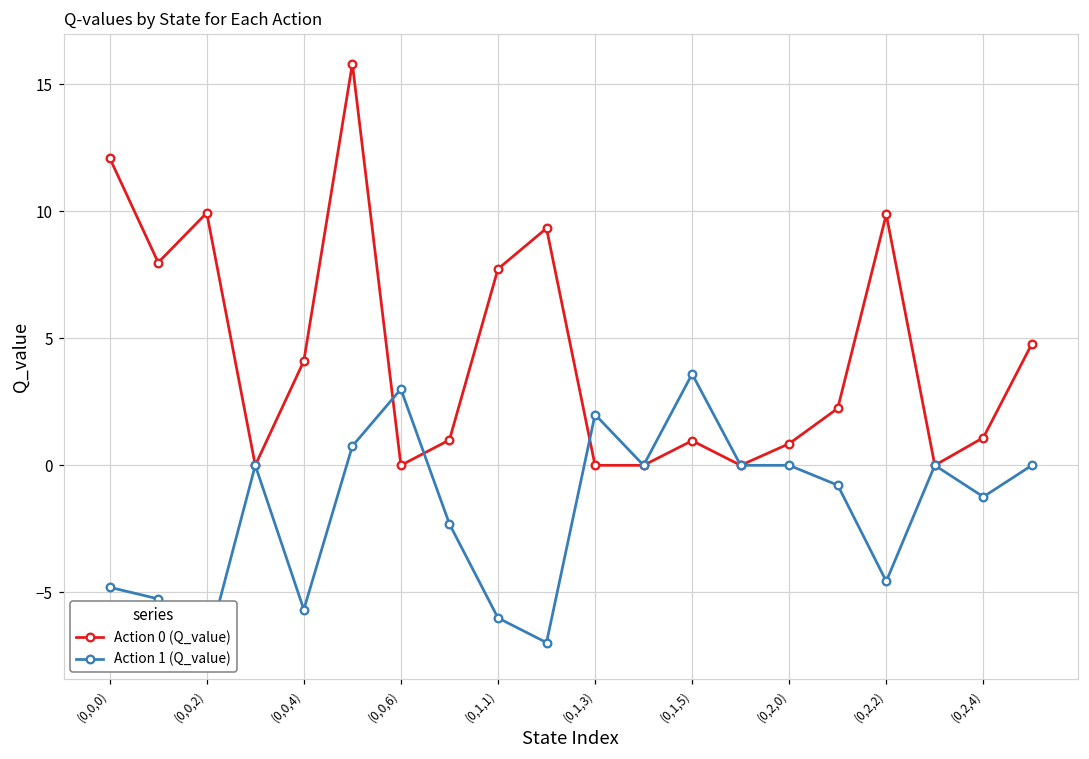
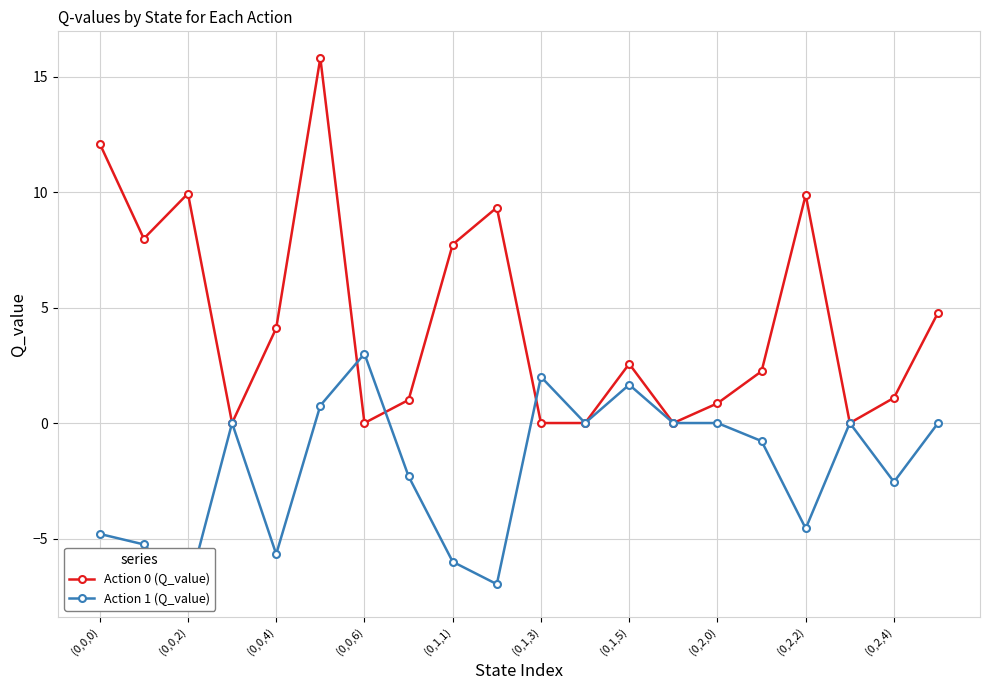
  {
    "Action 0 (Q_value)": {
      "(0,0,0)": 12.1,
      "(0,0,2)": 9.9,
      "(0,0,4)": 4.1,
      "(0,0,6)": 0.0,
      "(0,1,1)": 7.7,
      "(0,1,3)": 0.0,
-     "(0,1,5)": 1.0,
+     "(0,1,5)": 2.6,
      "(0,2,0)": 0.9,
      "(0,2,2)": 9.9,
      "(0,2,4)": 1.1
    },
    "Action 1 (Q_value)": {
      "(0,0,0)": -4.8,
      "(0,0,4)": -5.7,
      "(0,0,6)": 3.0,
      "(0,1,1)": -6.0,
      "(0,1,3)": 2.0,
-     "(0,1,5)": 3.6,
+     "(0,1,5)": 1.7,
      "(0,2,0)": 0.0,
      "(0,2,2)": -4.6,
-     "(0,2,4)": -1.2
+     "(0,2,4)": -2.6
    }
  }
